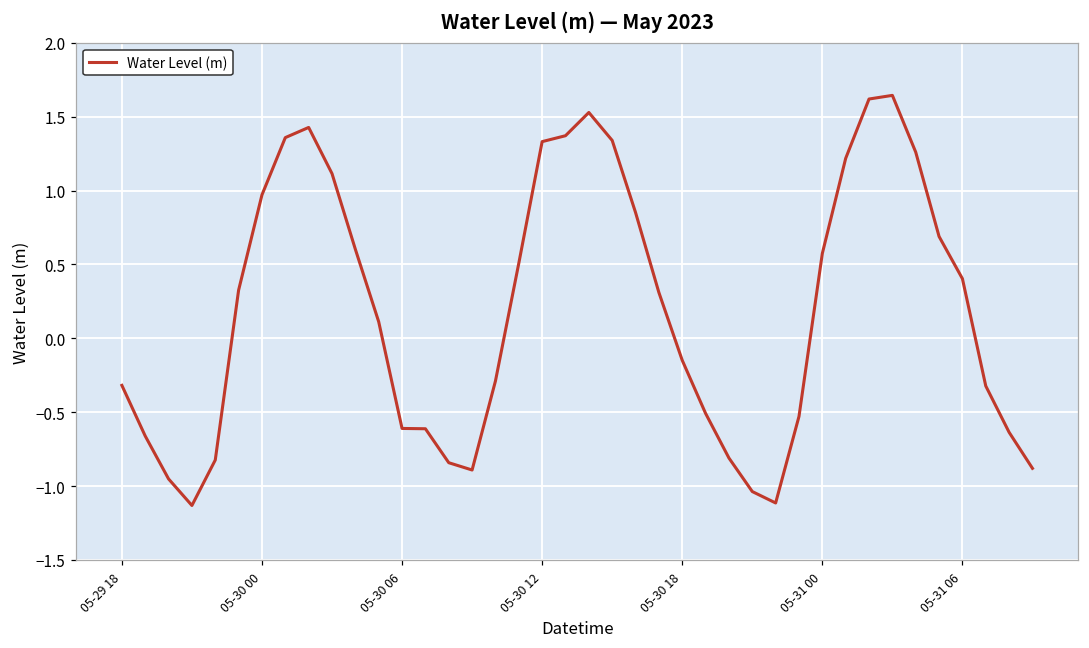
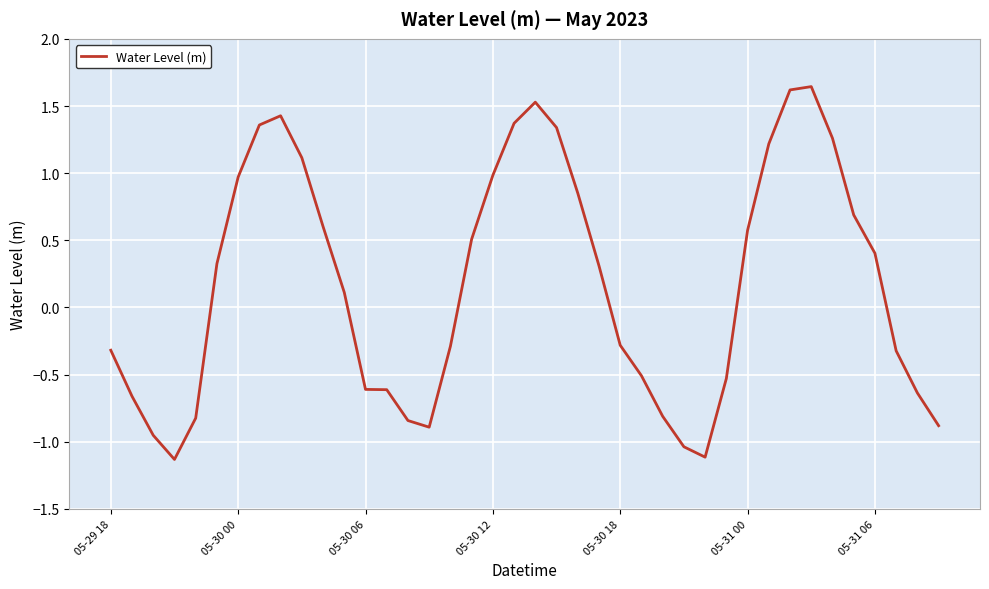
  {
    "05-29 18": -0.32,
    "05-30 00": 0.97,
    "05-30 06": -0.61,
-   "05-30 12": 1.33,
-   "05-30 18": -0.15,
+   "05-30 12": 0.98,
+   "05-30 18": -0.28,
    "05-31 00": 0.57,
    "05-31 06": 0.40
  }
